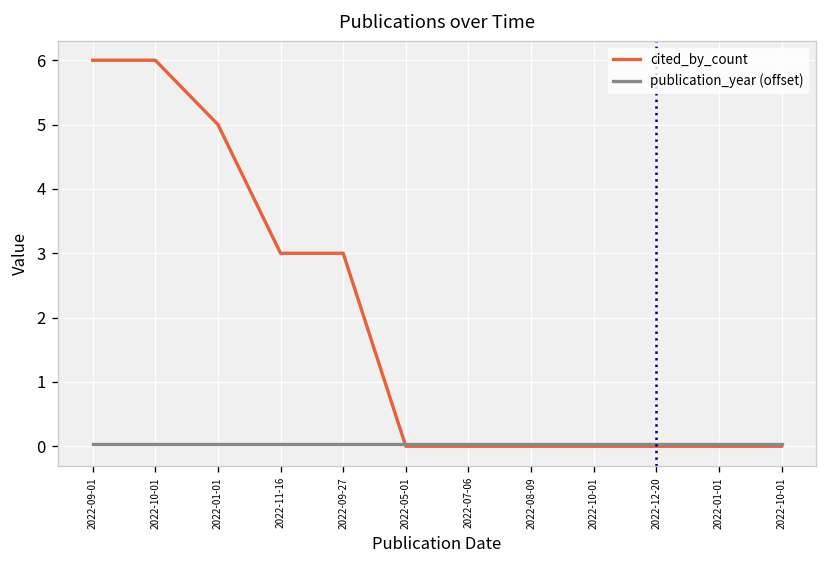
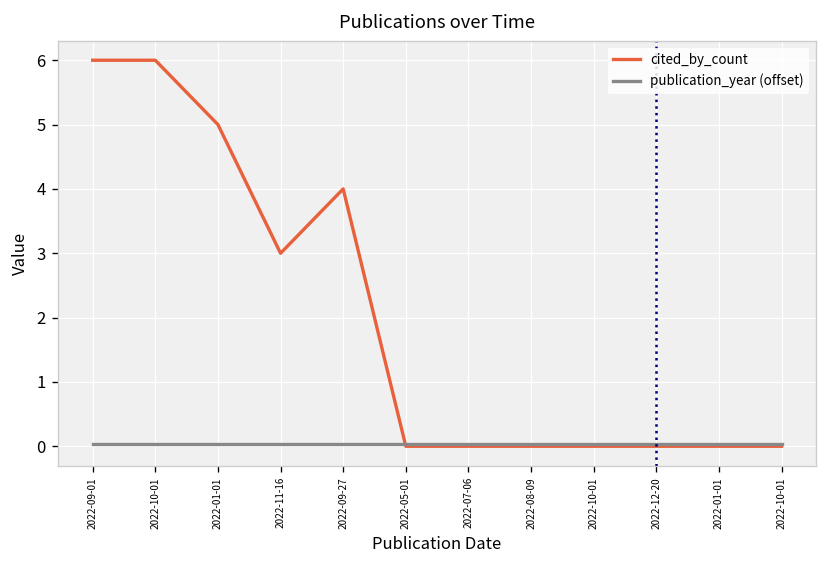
  {
    "cited_by_count": {
      "2022-09-01": 6,
      "2022-11-16": 3,
-     "2022-09-27": 3
+     "2022-09-27": 4
    },
    "publication_year (offset)": {
      "2022-09-01": 0,
      "2022-11-16": 0,
      "2022-09-27": 0
    }
  }
